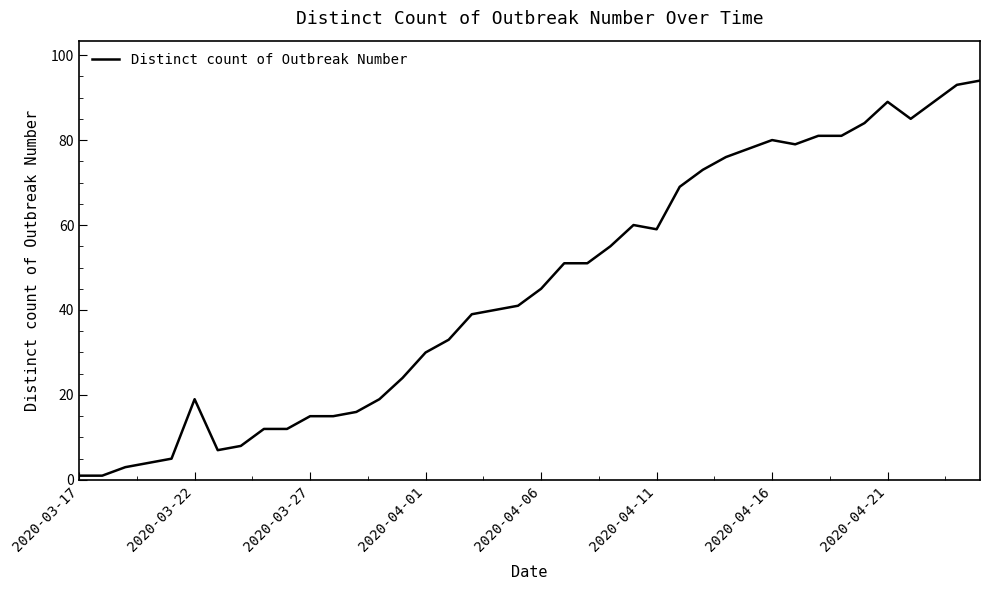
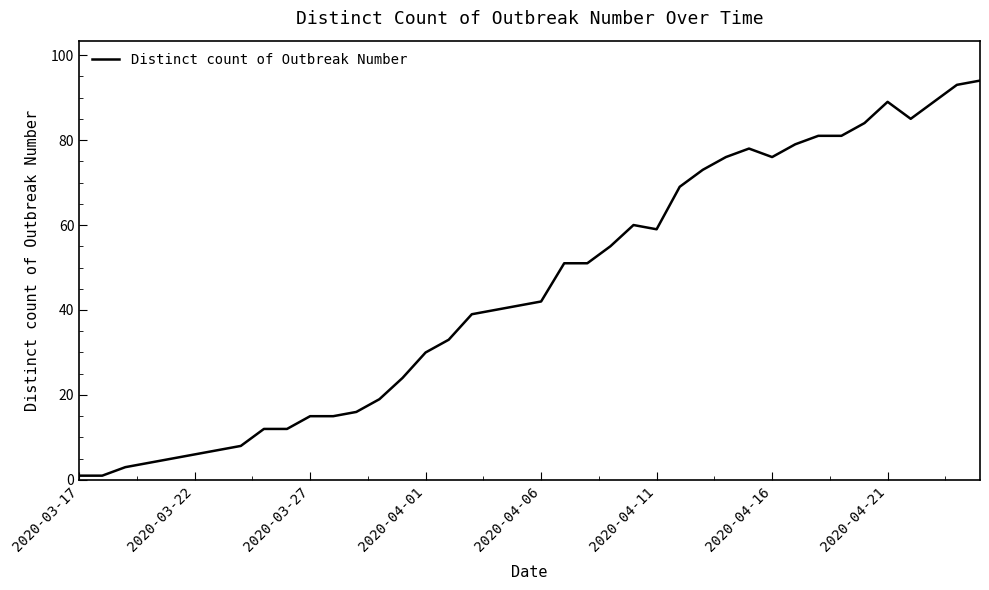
  {
    "2020-03-17": 1,
-   "2020-03-22": 19,
+   "2020-03-22": 6,
    "2020-03-27": 15,
    "2020-04-01": 30,
-   "2020-04-06": 45,
+   "2020-04-06": 42,
    "2020-04-11": 59,
-   "2020-04-16": 80,
+   "2020-04-16": 76,
    "2020-04-21": 89
  }
